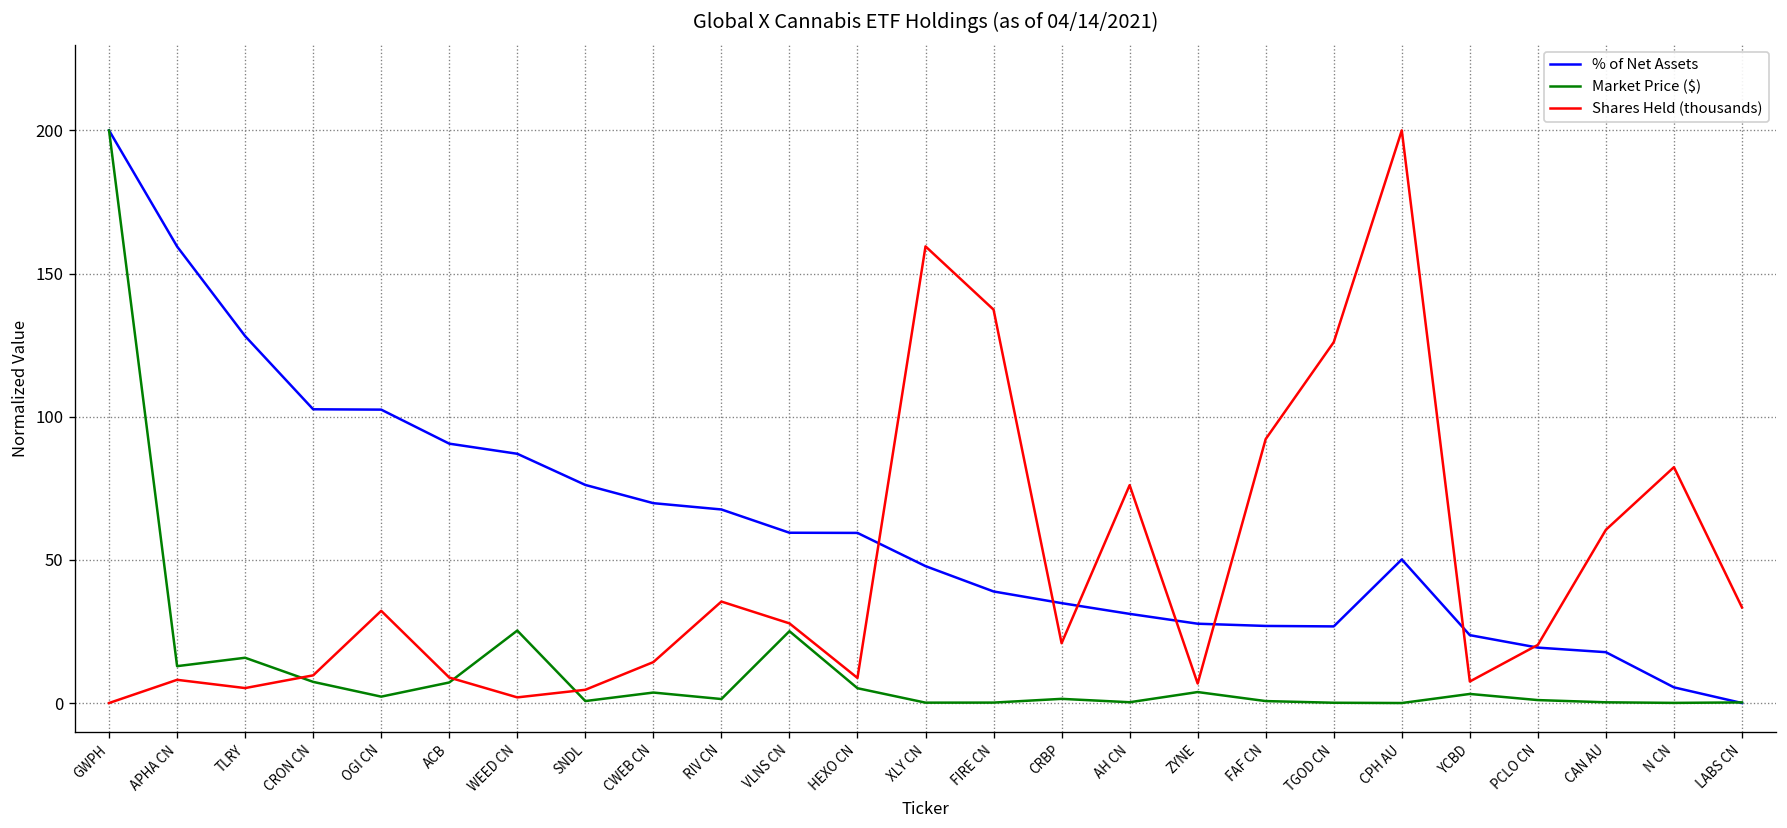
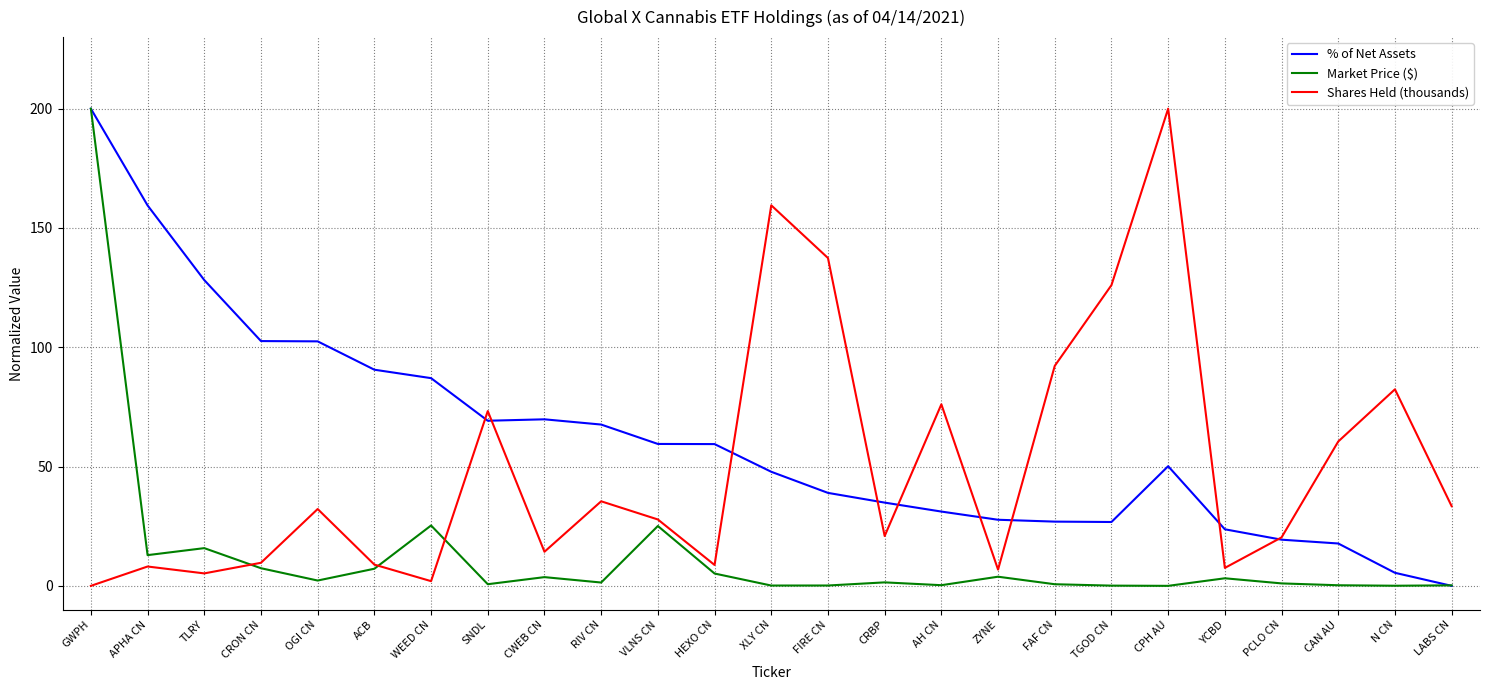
  {
    "% of Net Assets": {
      "APHA CN": 159,
      "TLRY": 128,
      "CRON CN": 103,
      "OGI CN": 102,
      "ACB": 91,
      "WEED CN": 87,
-     "SNDL": 76,
+     "SNDL": 69,
      "CWEB CN": 70,
      "RIV CN": 68,
      "VLNS CN": 59,
      "HEXO CN": 59,
      "XLY CN": 48,
      "FIRE CN": 39,
      "CRBP": 35,
      "AH CN": 31,
      "ZYNE": 28,
      "FAF CN": 27,
      "TGOD CN": 27,
      "CPH AU": 50,
      "YCBD": 24,
      "CAN AU": 18,
      "N CN": 5
    },
    "Market Price ($)": {
      "APHA CN": 13,
      "TLRY": 16,
      "CRON CN": 7,
      "OGI CN": 2,
      "ACB": 7,
      "WEED CN": 25,
      "SNDL": 1,
      "CWEB CN": 4,
      "RIV CN": 1,
      "VLNS CN": 25,
      "HEXO CN": 5,
      "XLY CN": 0,
      "FIRE CN": 0,
      "CRBP": 1,
      "AH CN": 0,
      "ZYNE": 4,
      "FAF CN": 1,
      "TGOD CN": 0,
      "CPH AU": 0,
      "YCBD": 3,
      "PCLO CN": 1,
      "CAN AU": 0,
      "N CN": 0
    },
    "Shares Held (thousands)": {
      "GWPH": 0,
      "APHA CN": 8,
      "TLRY": 5,
      "CRON CN": 10,
      "OGI CN": 32,
      "ACB": 9,
      "WEED CN": 2,
-     "SNDL": 5,
+     "SNDL": 73,
      "CWEB CN": 14,
      "RIV CN": 35,
      "VLNS CN": 28,
      "HEXO CN": 9,
      "XLY CN": 159,
      "FIRE CN": 137,
      "CRBP": 21,
      "AH CN": 76,
      "ZYNE": 7,
      "FAF CN": 92,
      "TGOD CN": 126,
      "CPH AU": 200,
      "YCBD": 8,
      "CAN AU": 61,
      "N CN": 82,
      "LABS CN": 33
    }
  }
